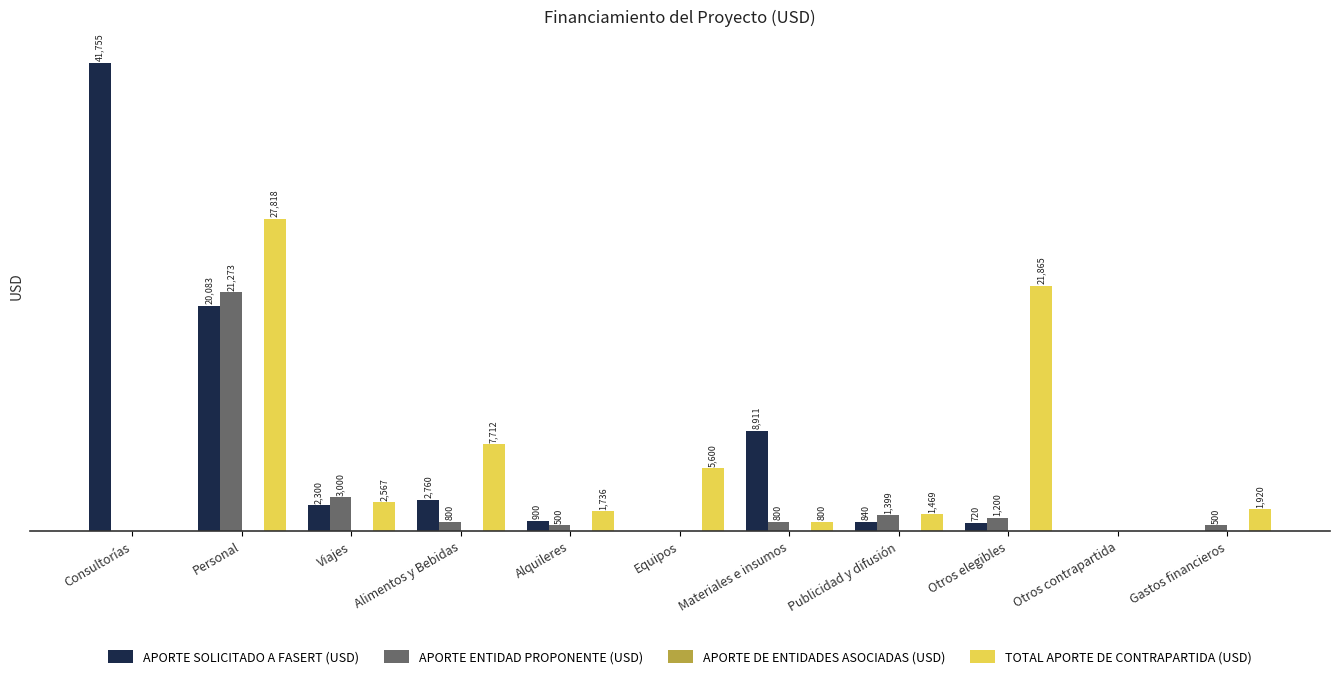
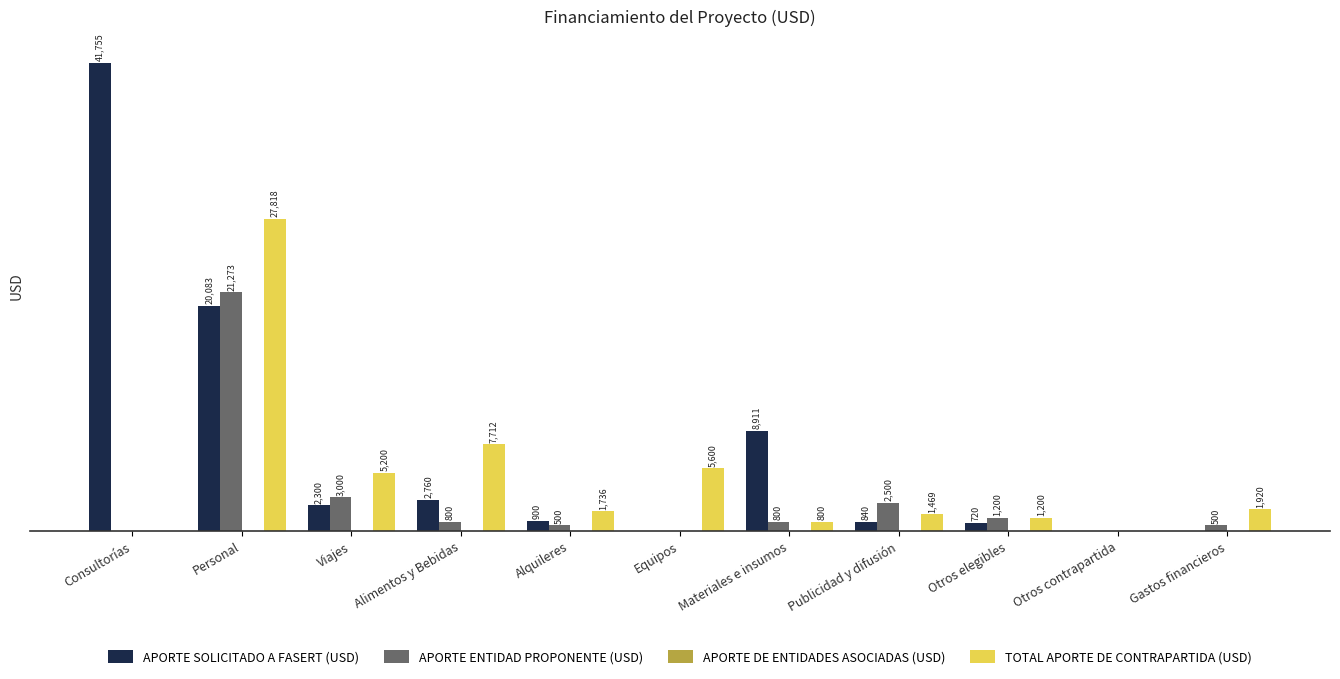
  {
    "APORTE SOLICITADO A FASERT (USD)": {
      "Consultorías": "41,755",
      "Personal": "20,083",
      "Viajes": "2,300",
      "Alimentos y Bebidas": "2,760",
      "Alquileres": "900",
      "Materiales e insumos": "8,911",
      "Publicidad y difusión": "840",
      "Otros elegibles": "720"
    },
    "APORTE ENTIDAD PROPONENTE (USD)": {
      "Personal": "21,273",
      "Viajes": "3,000",
      "Alimentos y Bebidas": "800",
      "Alquileres": "500",
      "Materiales e insumos": "800",
-     "Publicidad y difusión": "1,399",
+     "Publicidad y difusión": "2,500",
      "Otros elegibles": "1,200",
      "Gastos financieros": "500"
    },
    "TOTAL APORTE DE CONTRAPARTIDA (USD)": {
      "Personal": "27,818",
-     "Viajes": "2,567",
+     "Viajes": "5,200",
      "Alimentos y Bebidas": "7,712",
      "Alquileres": "1,736",
      "Equipos": "5,600",
      "Materiales e insumos": "800",
      "Publicidad y difusión": "1,469",
-     "Otros elegibles": "21,865",
+     "Otros elegibles": "1,200",
      "Gastos financieros": "1,920"
    }
  }
